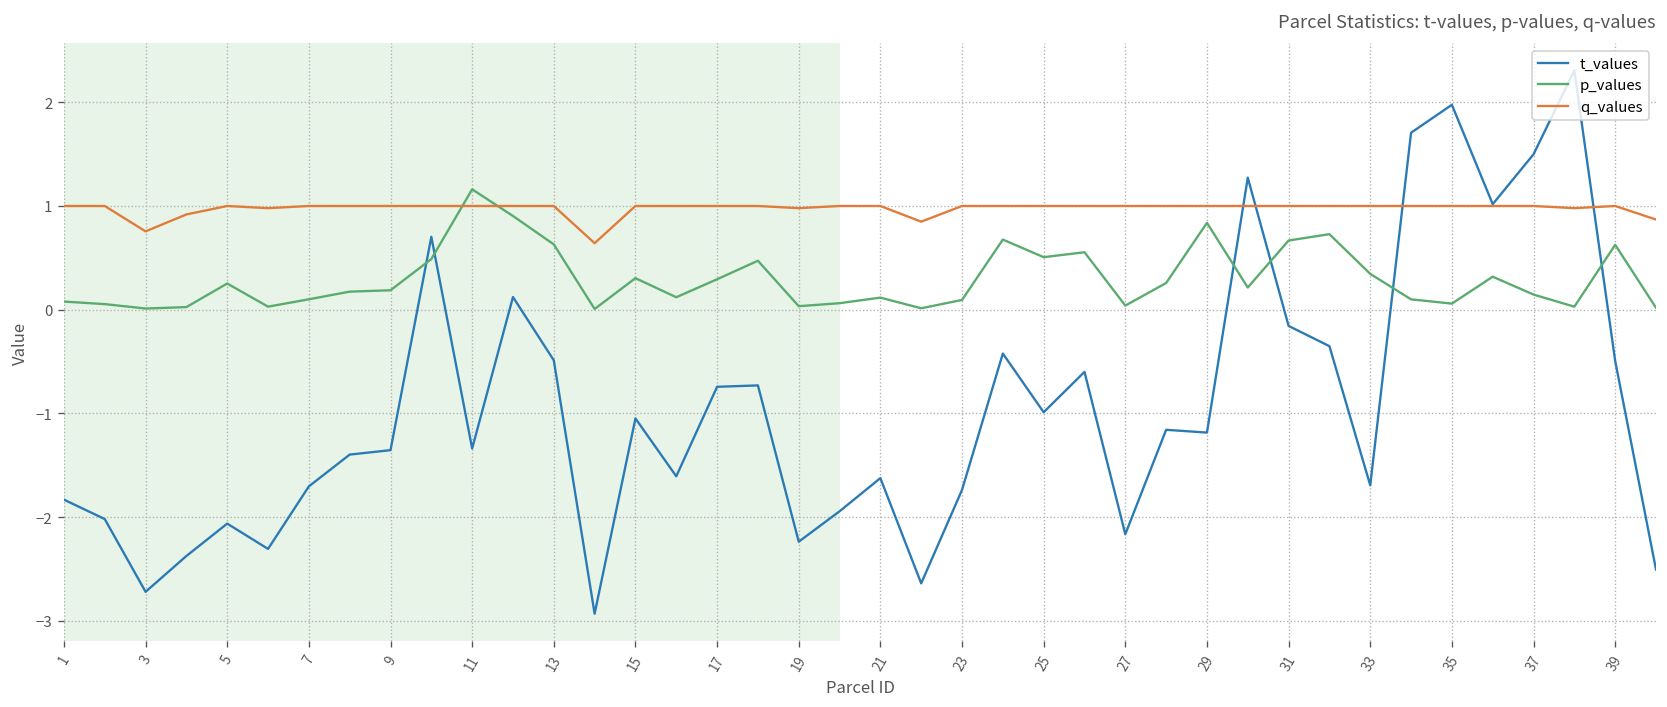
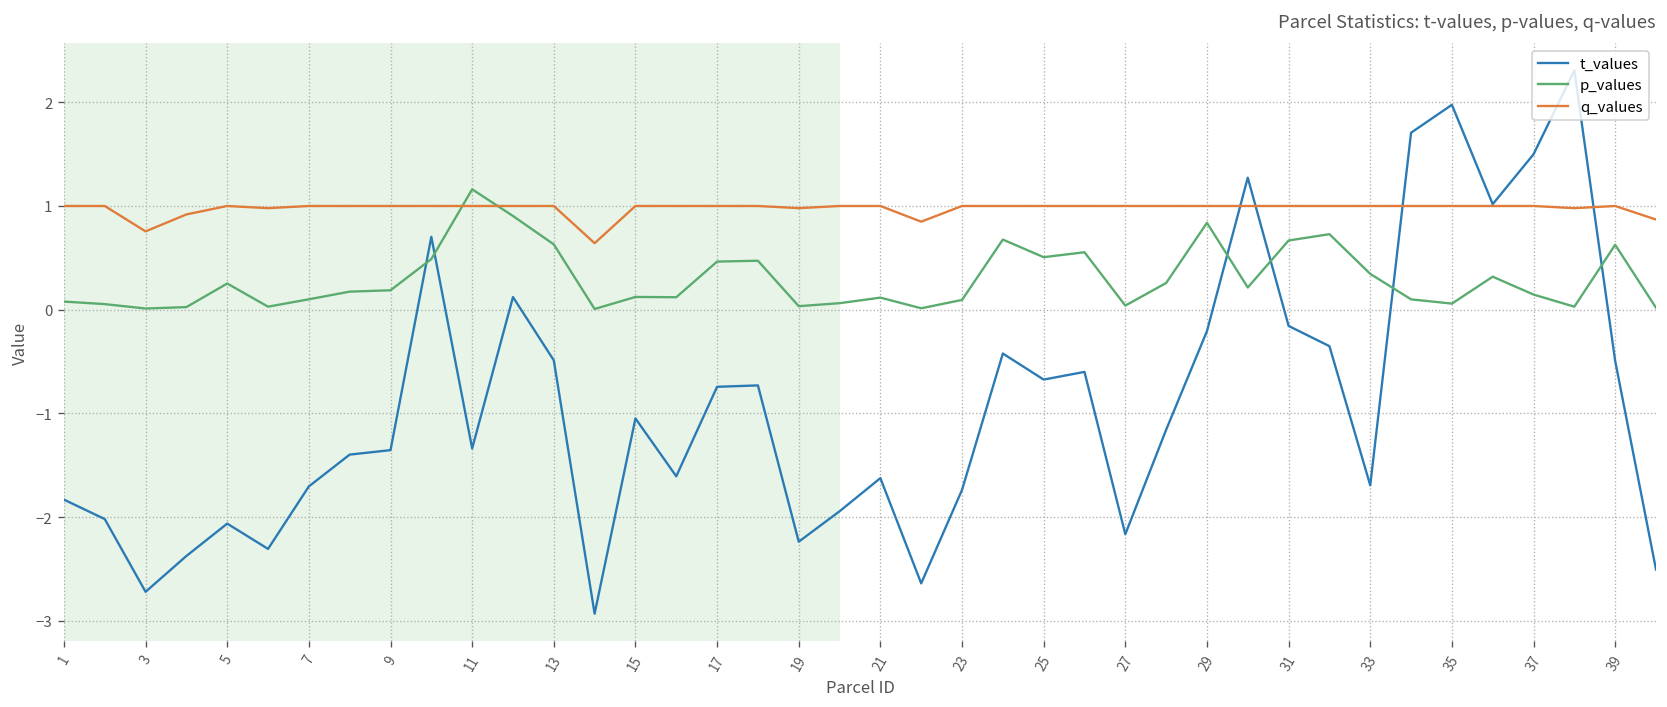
  {
    "t_values": {
      "1": -1.8,
      "3": -2.7,
      "5": -2.1,
      "7": -1.7,
      "9": -1.4,
      "11": -1.3,
      "13": -0.5,
      "15": -1.0,
      "17": -0.7,
      "19": -2.2,
      "21": -1.6,
      "23": -1.7,
-     "25": -1.0,
+     "25": -0.7,
      "27": -2.2,
-     "29": -1.2,
+     "29": -0.2,
      "31": -0.2,
      "33": -1.7,
      "35": 2.0,
      "37": 1.5,
      "39": -0.5
    },
    "p_values": {
      "1": 0.1,
      "3": 0.0,
      "5": 0.3,
      "7": 0.1,
      "9": 0.2,
      "11": 1.2,
      "13": 0.6,
-     "15": 0.3,
-     "17": 0.3,
+     "15": 0.1,
+     "17": 0.5,
      "19": 0.0,
      "21": 0.1,
      "23": 0.1,
      "25": 0.5,
      "27": 0.0,
      "29": 0.8,
      "31": 0.7,
      "33": 0.3,
      "35": 0.1,
      "37": 0.1,
      "39": 0.6
    },
    "q_values": {
      "1": 1.0,
      "3": 0.8,
      "5": 1.0,
      "7": 1.0,
      "9": 1.0,
      "11": 1.0,
      "13": 1.0,
      "15": 1.0,
      "17": 1.0,
      "19": 1.0,
      "21": 1.0,
      "23": 1.0,
      "25": 1.0,
      "27": 1.0,
      "29": 1.0,
      "31": 1.0,
      "33": 1.0,
      "35": 1.0,
      "37": 1.0,
      "39": 1.0
    }
  }
